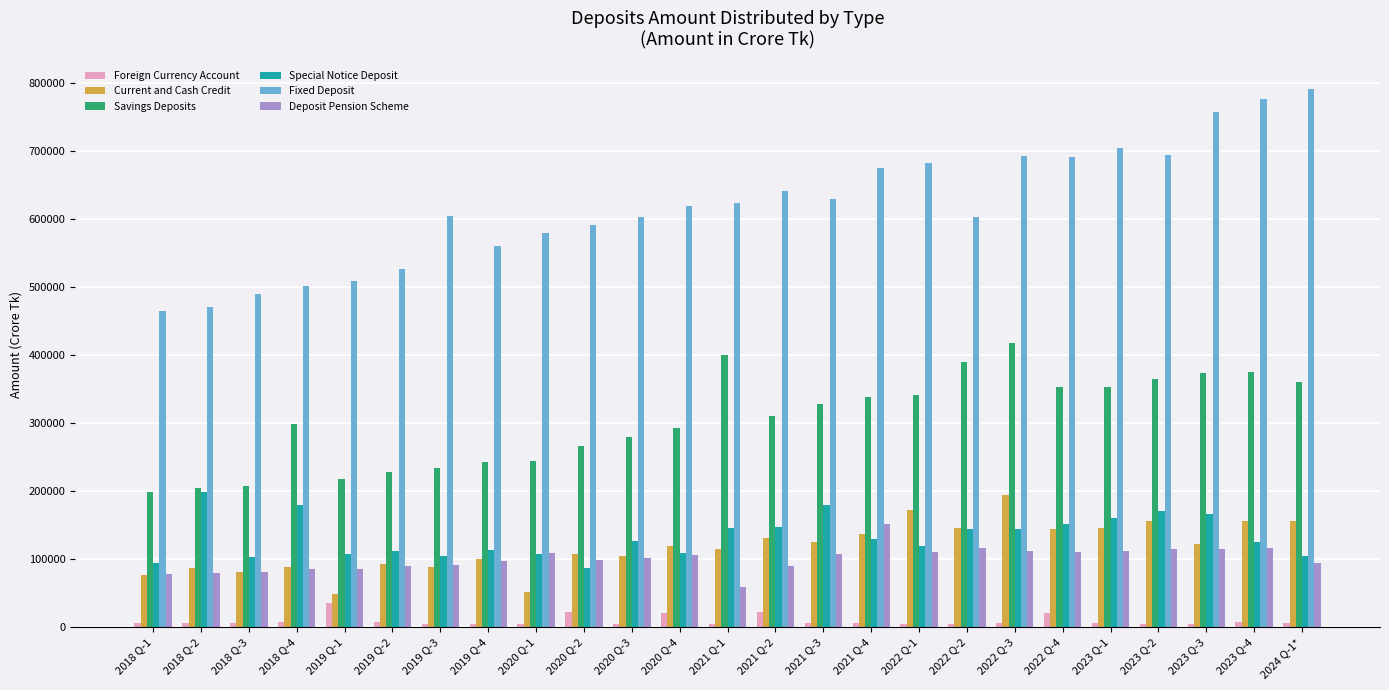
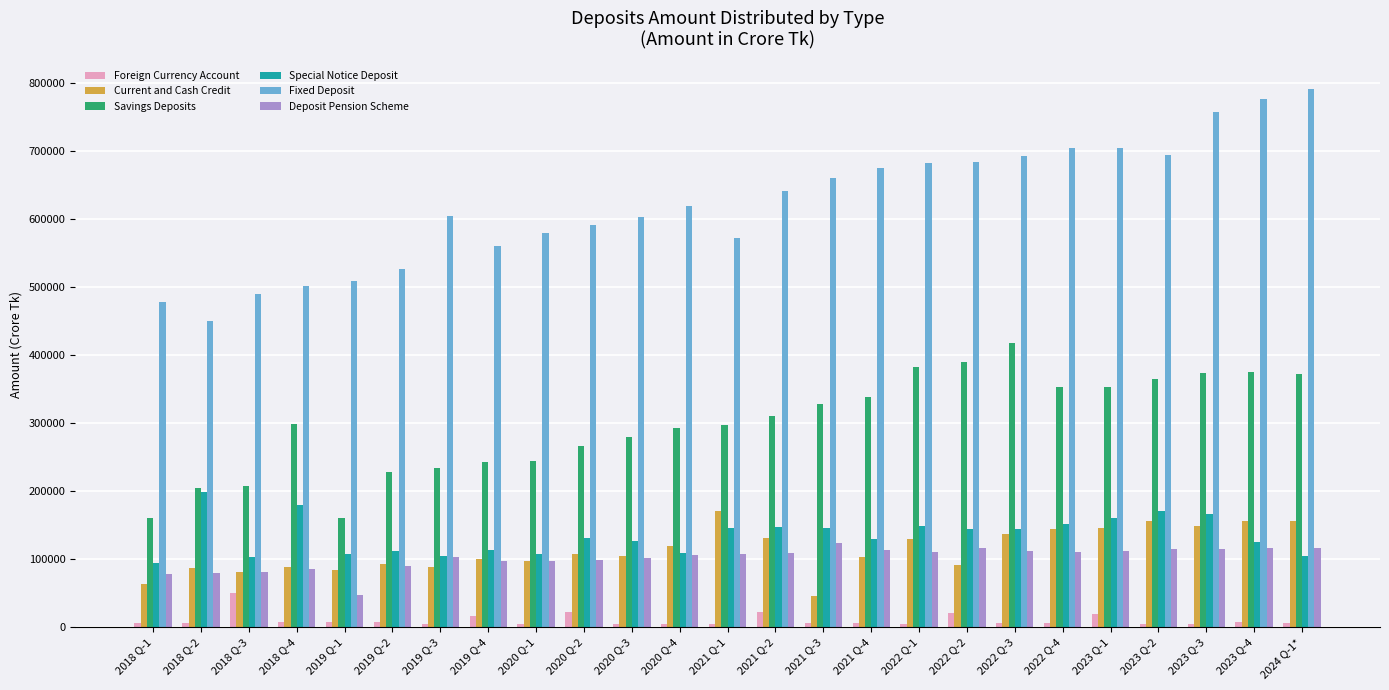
  {
    "Foreign Currency Account": {
      "2018 Q-1": 10000,
      "2018 Q-2": 10000,
-     "2018 Q-3": 10000,
+     "2018 Q-3": 50000,
      "2018 Q-4": 10000,
-     "2019 Q-1": 40000,
+     "2019 Q-1": 10000,
      "2019 Q-2": 10000,
      "2019 Q-3": 10000,
-     "2019 Q-4": 0,
+     "2019 Q-4": 20000,
      "2020 Q-1": 10000,
      "2020 Q-2": 20000,
      "2020 Q-3": 10000,
-     "2020 Q-4": 20000,
+     "2020 Q-4": 0,
      "2021 Q-1": 10000,
      "2021 Q-2": 20000,
      "2021 Q-3": 10000,
      "2021 Q-4": 10000,
      "2022 Q-1": 0,
-     "2022 Q-2": 10000,
+     "2022 Q-2": 20000,
      "2022 Q-3": 10000,
-     "2022 Q-4": 20000,
-     "2023 Q-1": 10000,
+     "2022 Q-4": 10000,
+     "2023 Q-1": 20000,
      "2023 Q-2": 10000,
      "2023 Q-3": 10000,
      "2023 Q-4": 10000,
      "2024 Q-1*": 10000
    },
    "Current and Cash Credit": {
-     "2018 Q-1": 80000,
+     "2018 Q-1": 60000,
      "2018 Q-2": 90000,
      "2018 Q-3": 80000,
      "2018 Q-4": 90000,
-     "2019 Q-1": 50000,
+     "2019 Q-1": 80000,
      "2019 Q-2": 90000,
      "2019 Q-3": 90000,
      "2019 Q-4": 100000,
-     "2020 Q-1": 50000,
+     "2020 Q-1": 100000,
      "2020 Q-2": 110000,
      "2020 Q-3": 100000,
      "2020 Q-4": 120000,
-     "2021 Q-1": 120000,
+     "2021 Q-1": 170000,
      "2021 Q-2": 130000,
-     "2021 Q-3": 130000,
-     "2021 Q-4": 140000,
-     "2022 Q-1": 170000,
-     "2022 Q-2": 150000,
-     "2022 Q-3": 190000,
+     "2021 Q-3": 50000,
+     "2021 Q-4": 100000,
+     "2022 Q-1": 130000,
+     "2022 Q-2": 90000,
+     "2022 Q-3": 140000,
      "2022 Q-4": 140000,
      "2023 Q-1": 150000,
      "2023 Q-2": 160000,
-     "2023 Q-3": 120000,
+     "2023 Q-3": 150000,
      "2023 Q-4": 160000,
      "2024 Q-1*": 160000
    },
    "Savings Deposits": {
-     "2018 Q-1": 200000,
+     "2018 Q-1": 160000,
      "2018 Q-2": 200000,
      "2018 Q-3": 210000,
      "2018 Q-4": 300000,
-     "2019 Q-1": 220000,
+     "2019 Q-1": 160000,
      "2019 Q-2": 230000,
      "2019 Q-3": 230000,
      "2019 Q-4": 240000,
      "2020 Q-1": 240000,
      "2020 Q-2": 270000,
      "2020 Q-3": 280000,
      "2020 Q-4": 290000,
-     "2021 Q-1": 400000,
+     "2021 Q-1": 300000,
      "2021 Q-2": 310000,
      "2021 Q-3": 330000,
      "2021 Q-4": 340000,
-     "2022 Q-1": 340000,
+     "2022 Q-1": 380000,
      "2022 Q-2": 390000,
      "2022 Q-3": 420000,
      "2022 Q-4": 350000,
      "2023 Q-1": 350000,
      "2023 Q-2": 370000,
      "2023 Q-3": 370000,
      "2023 Q-4": 370000,
-     "2024 Q-1*": 360000
+     "2024 Q-1*": 370000
    },
    "Special Notice Deposit": {
      "2018 Q-1": 90000,
      "2018 Q-2": 200000,
      "2018 Q-3": 100000,
      "2018 Q-4": 180000,
      "2019 Q-1": 110000,
      "2019 Q-2": 110000,
      "2019 Q-3": 100000,
      "2019 Q-4": 110000,
      "2020 Q-1": 110000,
-     "2020 Q-2": 90000,
+     "2020 Q-2": 130000,
      "2020 Q-3": 130000,
      "2020 Q-4": 110000,
      "2021 Q-1": 150000,
      "2021 Q-2": 150000,
-     "2021 Q-3": 180000,
+     "2021 Q-3": 150000,
      "2021 Q-4": 130000,
-     "2022 Q-1": 120000,
+     "2022 Q-1": 150000,
      "2022 Q-2": 140000,
      "2022 Q-3": 140000,
      "2022 Q-4": 150000,
      "2023 Q-1": 160000,
      "2023 Q-2": 170000,
      "2023 Q-3": 170000,
      "2023 Q-4": 130000,
      "2024 Q-1*": 100000
    },
    "Fixed Deposit": {
-     "2018 Q-1": 460000,
-     "2018 Q-2": 470000,
+     "2018 Q-1": 480000,
+     "2018 Q-2": 450000,
      "2018 Q-3": 490000,
      "2018 Q-4": 500000,
      "2019 Q-1": 510000,
      "2019 Q-2": 530000,
      "2019 Q-3": 600000,
      "2019 Q-4": 560000,
      "2020 Q-1": 580000,
      "2020 Q-2": 590000,
      "2020 Q-3": 600000,
      "2020 Q-4": 620000,
-     "2021 Q-1": 620000,
+     "2021 Q-1": 570000,
      "2021 Q-2": 640000,
-     "2021 Q-3": 630000,
+     "2021 Q-3": 660000,
      "2021 Q-4": 670000,
      "2022 Q-1": 680000,
-     "2022 Q-2": 600000,
+     "2022 Q-2": 680000,
      "2022 Q-3": 690000,
-     "2022 Q-4": 690000,
+     "2022 Q-4": 710000,
      "2023 Q-1": 700000,
      "2023 Q-2": 700000,
      "2023 Q-3": 760000,
      "2023 Q-4": 780000,
      "2024 Q-1*": 790000
    },
    "Deposit Pension Scheme": {
      "2018 Q-1": 80000,
      "2018 Q-2": 80000,
      "2018 Q-3": 80000,
      "2018 Q-4": 90000,
-     "2019 Q-1": 90000,
+     "2019 Q-1": 50000,
      "2019 Q-2": 90000,
-     "2019 Q-3": 90000,
+     "2019 Q-3": 100000,
      "2019 Q-4": 100000,
-     "2020 Q-1": 110000,
+     "2020 Q-1": 100000,
      "2020 Q-2": 100000,
      "2020 Q-3": 100000,
      "2020 Q-4": 110000,
-     "2021 Q-1": 60000,
-     "2021 Q-2": 90000,
-     "2021 Q-3": 110000,
-     "2021 Q-4": 150000,
+     "2021 Q-1": 110000,
+     "2021 Q-2": 110000,
+     "2021 Q-3": 120000,
+     "2021 Q-4": 110000,
      "2022 Q-1": 110000,
      "2022 Q-2": 120000,
      "2022 Q-3": 110000,
      "2022 Q-4": 110000,
      "2023 Q-1": 110000,
      "2023 Q-2": 120000,
      "2023 Q-3": 120000,
      "2023 Q-4": 120000,
-     "2024 Q-1*": 90000
+     "2024 Q-1*": 120000
    }
  }
